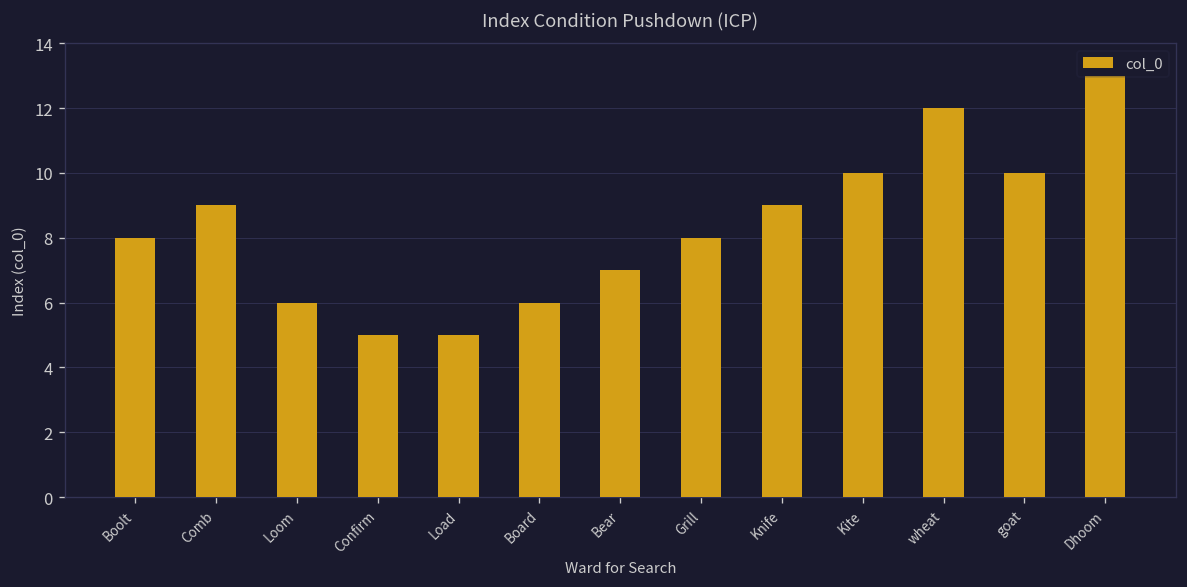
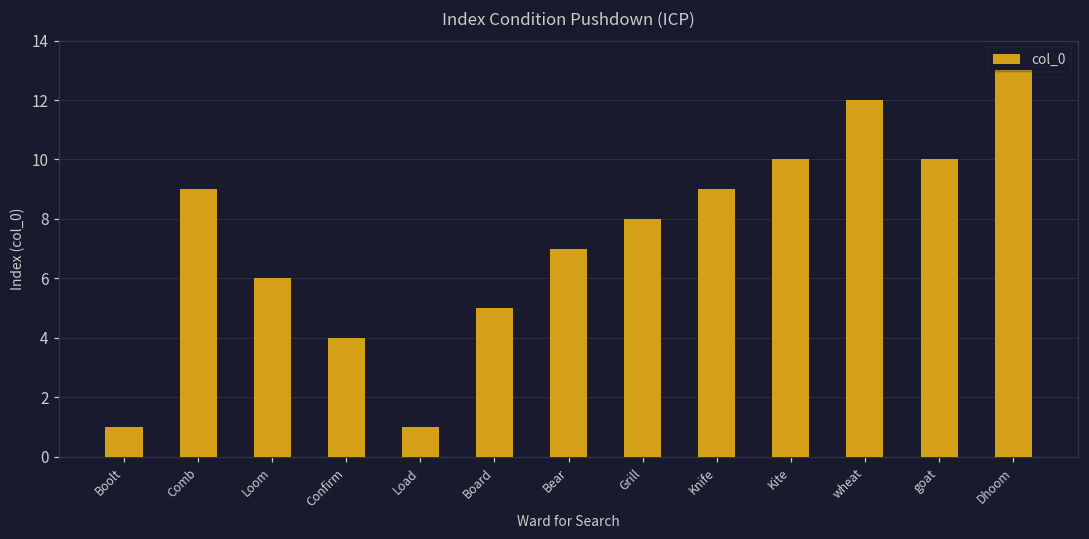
  {
-   "Boolt": 8,
+   "Boolt": 1,
    "Comb": 9,
    "Loom": 6,
-   "Confirm": 5,
-   "Load": 5,
-   "Board": 6,
+   "Confirm": 4,
+   "Load": 1,
+   "Board": 5,
    "Bear": 7,
    "Grill": 8,
    "Knife": 9,
    "Kite": 10,
    "wheat": 12,
    "goat": 10
  }
